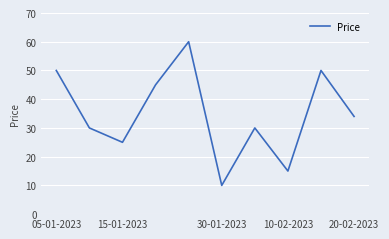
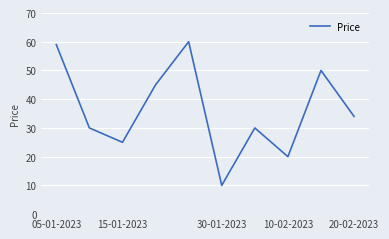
  {
-   "05-01-2023": 50,
+   "05-01-2023": 59,
    "15-01-2023": 25,
    "30-01-2023": 10,
-   "10-02-2023": 15,
+   "10-02-2023": 20,
    "20-02-2023": 34
  }
